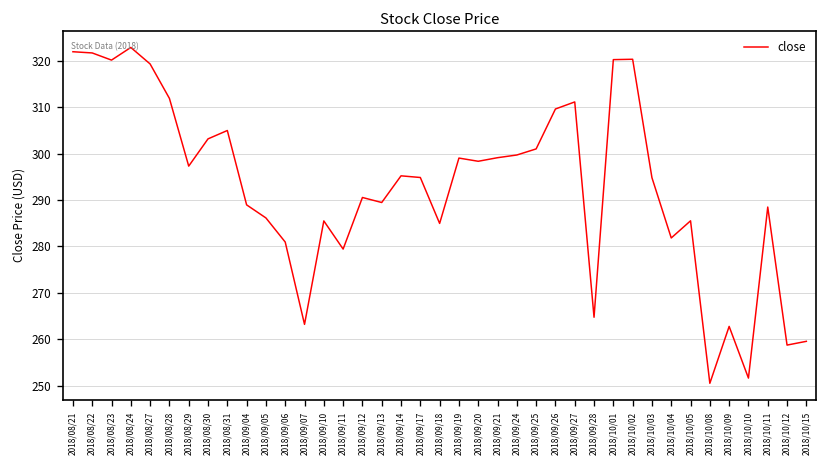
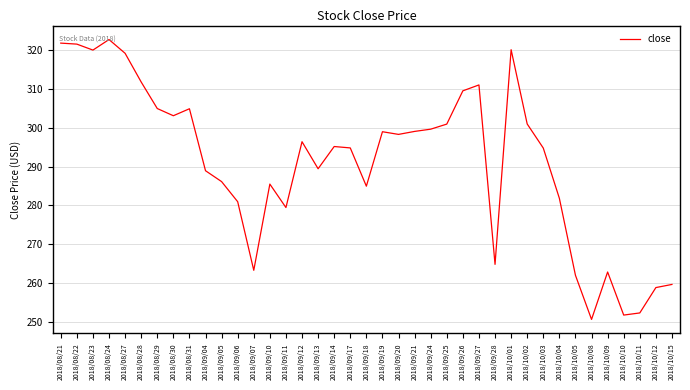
  {
    "2018/08/22": 322,
    "2018/08/23": 320,
    "2018/08/27": 319,
    "2018/08/28": 312,
-   "2018/08/29": 297,
+   "2018/08/29": 305,
    "2018/08/30": 303,
    "2018/08/31": 305,
    "2018/09/04": 289,
    "2018/09/05": 286,
    "2018/09/06": 281,
    "2018/09/07": 263,
    "2018/09/10": 286,
    "2018/09/11": 279,
-   "2018/09/12": 291,
+   "2018/09/12": 296,
    "2018/09/13": 289,
    "2018/09/14": 295,
    "2018/09/17": 295,
    "2018/09/18": 285,
    "2018/09/19": 299,
    "2018/09/20": 298,
    "2018/09/21": 299,
    "2018/09/24": 300,
    "2018/09/25": 301,
    "2018/09/26": 310,
    "2018/09/27": 311,
    "2018/09/28": 265,
    "2018/10/01": 320,
-   "2018/10/02": 320,
+   "2018/10/02": 301,
    "2018/10/03": 295,
    "2018/10/04": 282,
-   "2018/10/05": 286,
+   "2018/10/05": 262,
    "2018/10/08": 251,
    "2018/10/09": 263,
    "2018/10/10": 252,
-   "2018/10/11": 288,
+   "2018/10/11": 252,
    "2018/10/12": 259,
    "2018/10/15": 260
  }
